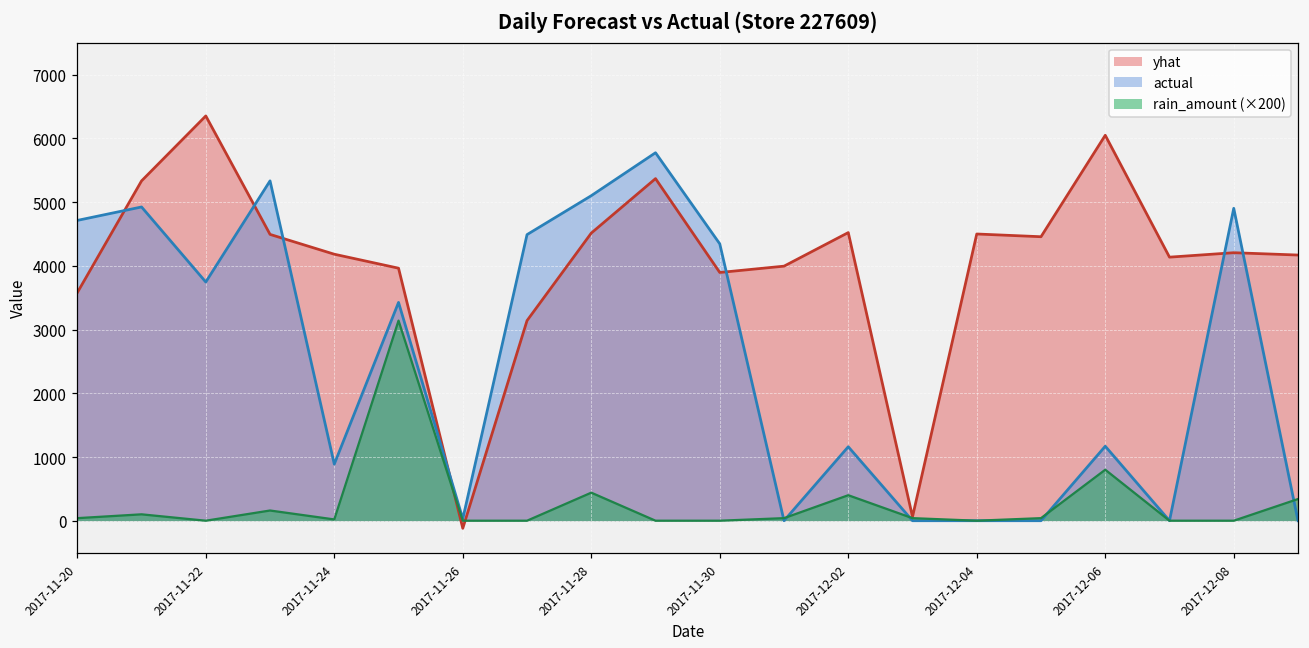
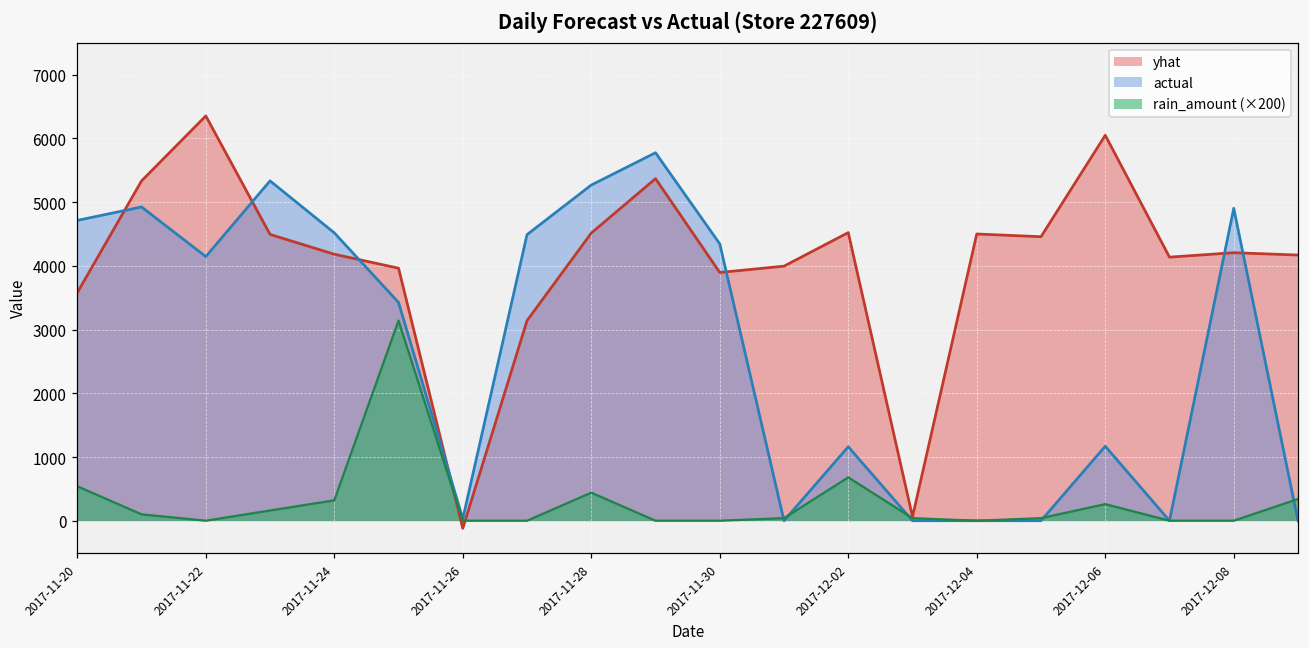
  {
    "actual": {
      "2017-11-20": 4700,
-     "2017-11-22": 3700,
-     "2017-11-24": 900,
-     "2017-11-28": 5100,
+     "2017-11-22": 4100,
+     "2017-11-24": 4500,
+     "2017-11-28": 5300,
      "2017-11-30": 4300,
      "2017-12-02": 1200,
      "2017-12-06": 1200,
      "2017-12-08": 4900
    },
    "rain_amount (×200)": {
-     "2017-11-20": 0,
+     "2017-11-20": 500,
      "2017-11-22": 0,
-     "2017-11-24": 0,
+     "2017-11-24": 300,
      "2017-11-28": 400,
      "2017-11-30": 0,
-     "2017-12-02": 400,
-     "2017-12-06": 800,
+     "2017-12-02": 700,
+     "2017-12-06": 300,
      "2017-12-08": 0
    }
  }
